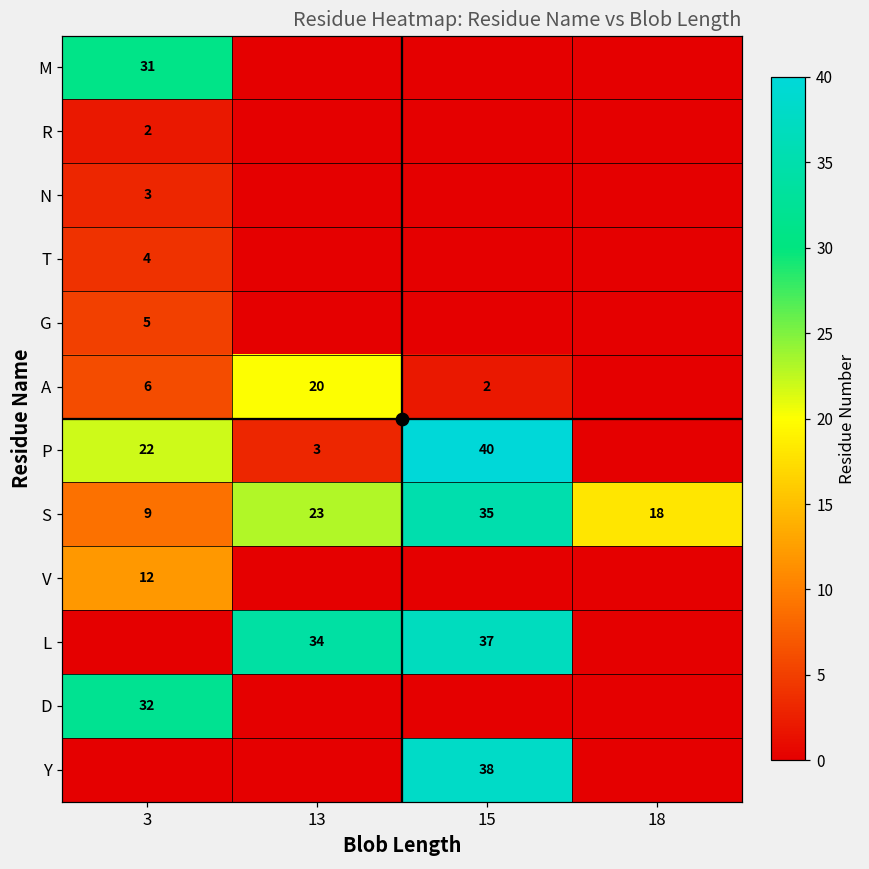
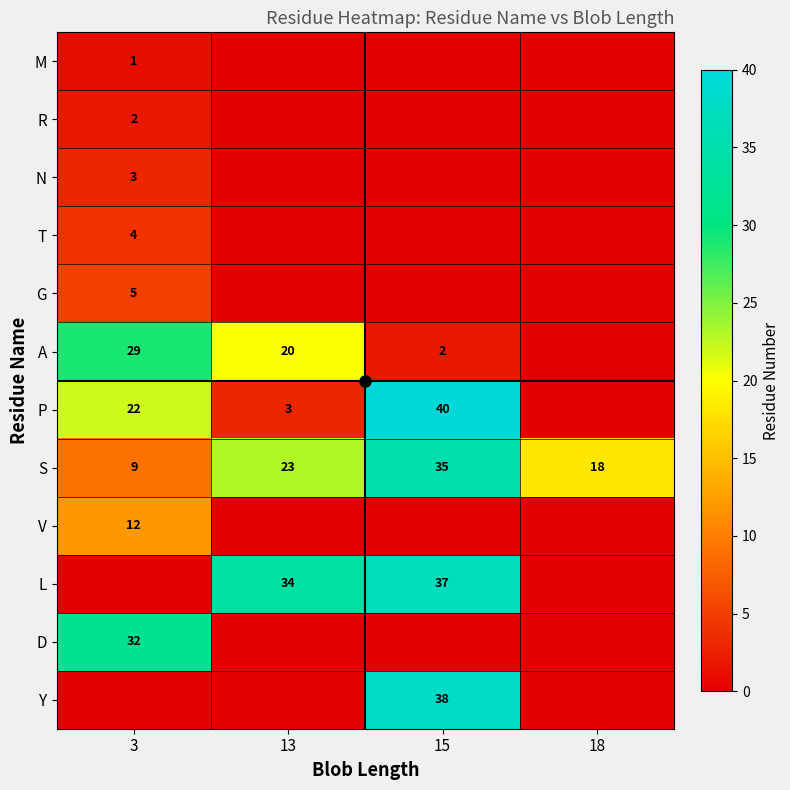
  {
    "M": {
-     "3": 31
+     "3": 1
    },
    "R": {
      "3": 2
    },
    "N": {
      "3": 3
    },
    "T": {
      "3": 4
    },
    "G": {
      "3": 5
    },
    "A": {
-     "3": 6,
+     "3": 29,
      "13": 20,
      "15": 2
    },
    "P": {
      "3": 22,
      "13": 3,
      "15": 40
    },
    "S": {
      "3": 9,
      "13": 23,
      "15": 35,
      "18": 18
    },
    "V": {
      "3": 12
    },
    "L": {
      "13": 34,
      "15": 37
    },
    "D": {
      "3": 32
    },
    "Y": {
      "15": 38
    }
  }
